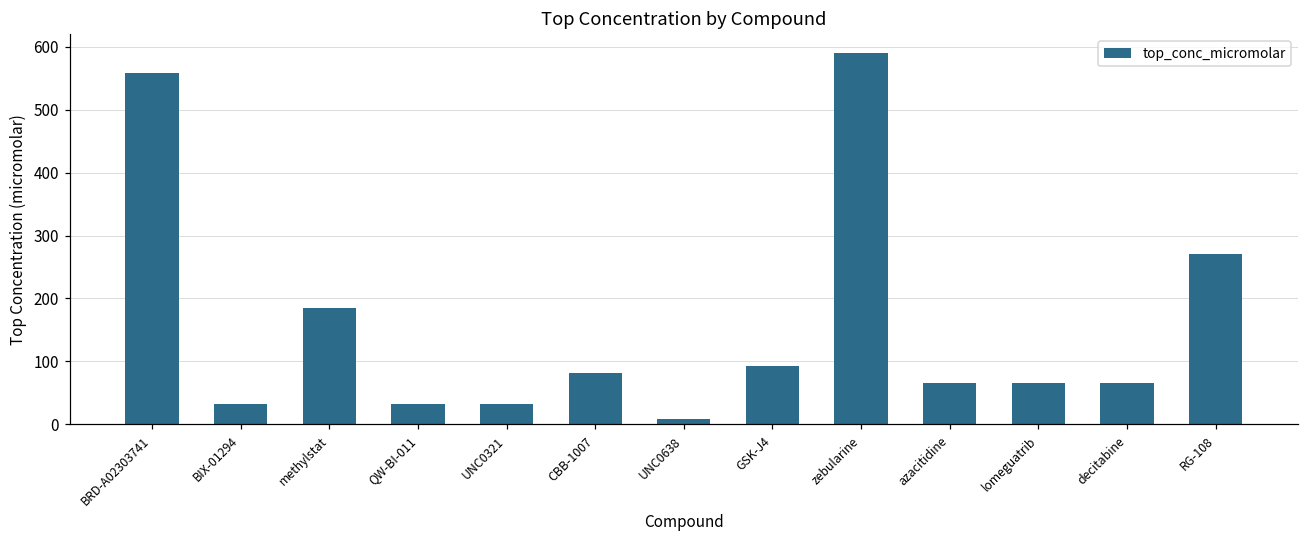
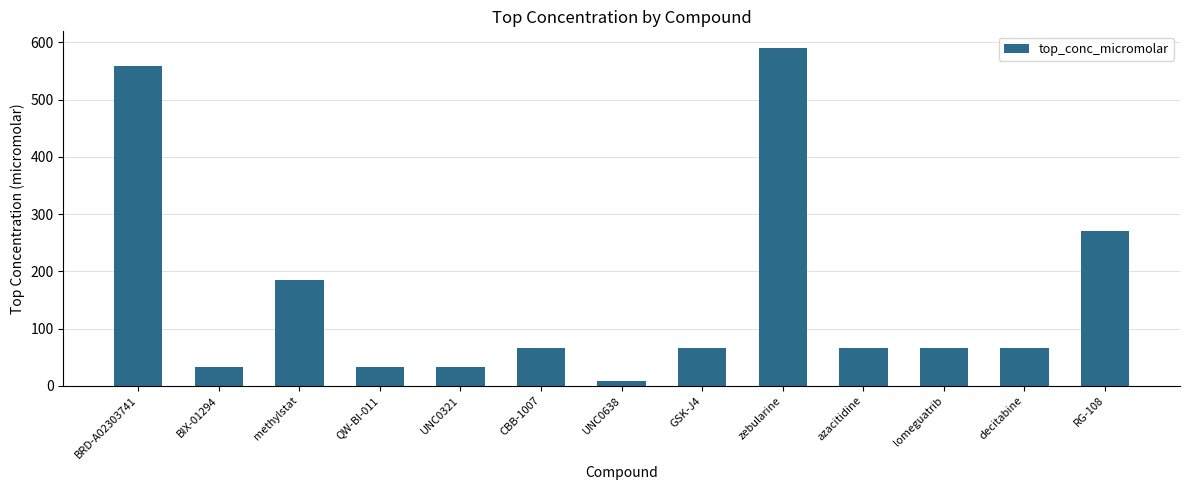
  {
    "BRD-A02303741": 560,
    "BIX-01294": 30,
    "methylstat": 190,
    "QW-BI-011": 30,
    "UNC0321": 30,
-   "CBB-1007": 80,
+   "CBB-1007": 70,
    "UNC0638": 10,
-   "GSK-J4": 90,
+   "GSK-J4": 70,
    "zebularine": 590,
    "azacitidine": 70,
    "lomeguatrib": 70,
    "decitabine": 70,
    "RG-108": 270
  }
